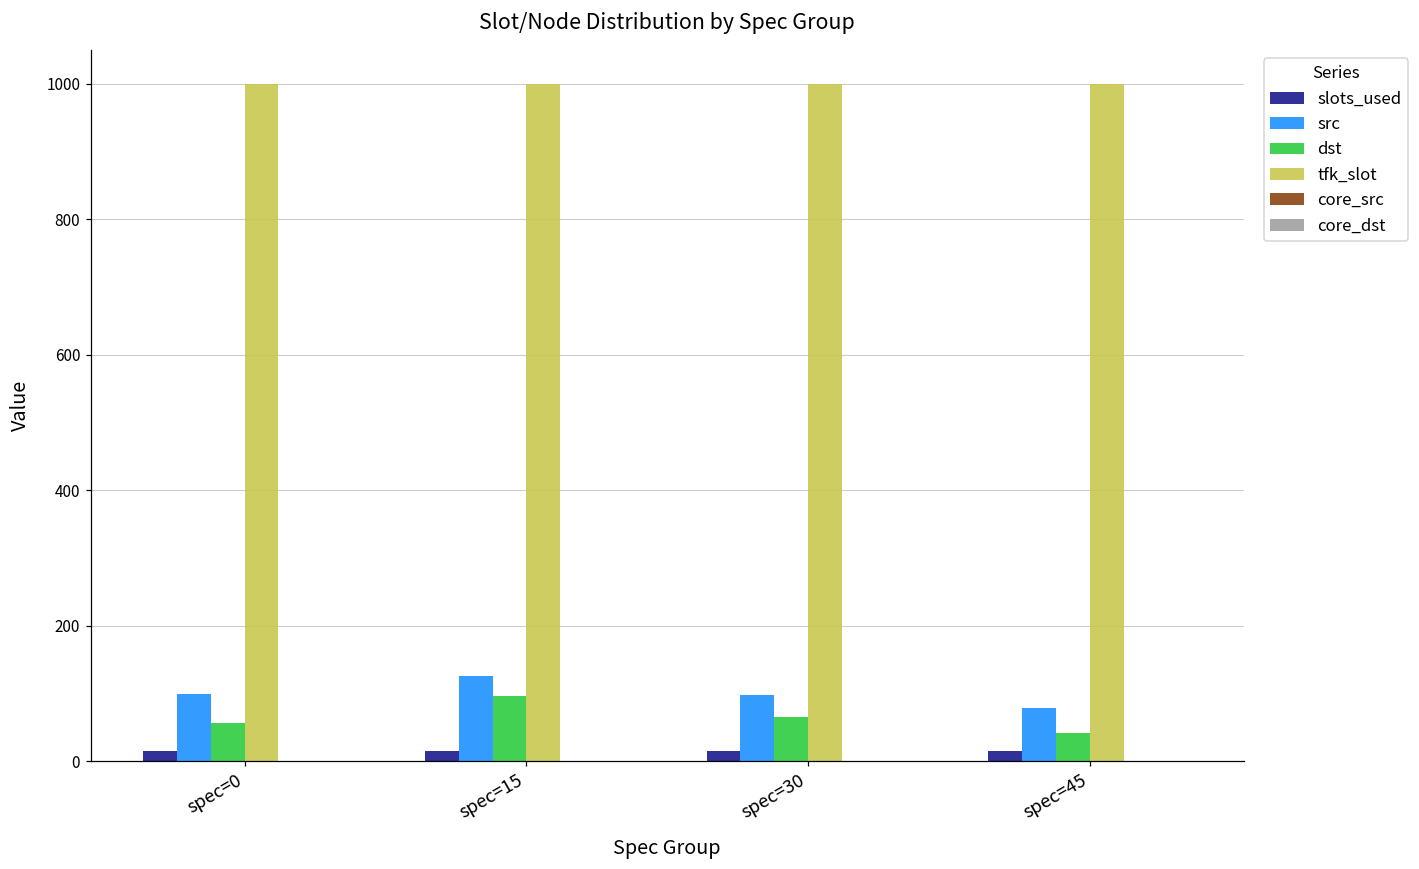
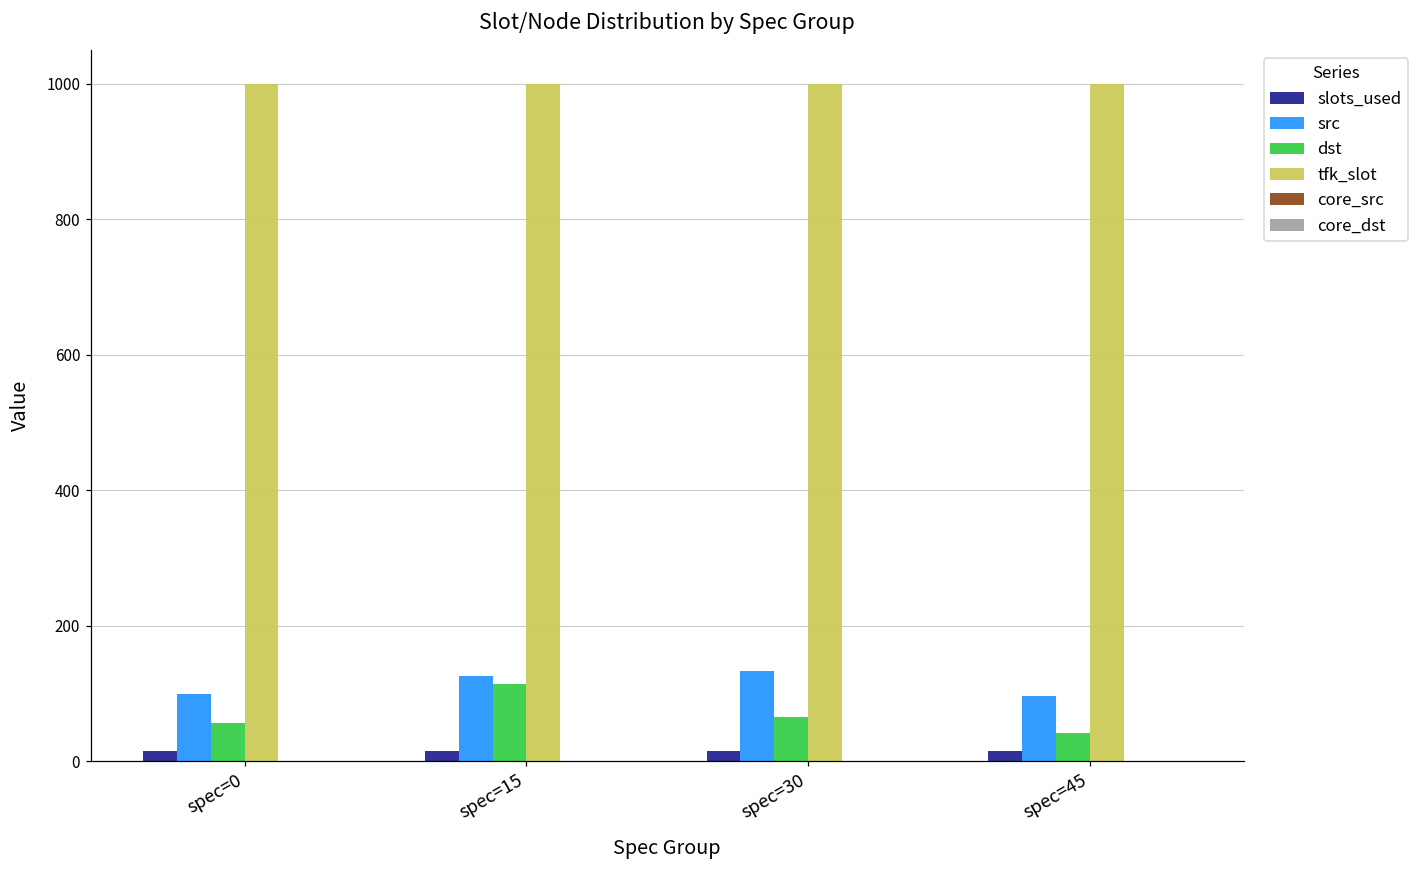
  {
    "slots_used": {
      "spec=0": 20,
      "spec=15": 20,
      "spec=30": 20,
      "spec=45": 20
    },
    "src": {
      "spec=0": 100,
      "spec=15": 130,
-     "spec=30": 100,
-     "spec=45": 80
+     "spec=30": 130,
+     "spec=45": 100
    },
    "dst": {
      "spec=0": 60,
-     "spec=15": 100,
+     "spec=15": 110,
      "spec=30": 70,
      "spec=45": 40
    },
    "tfk_slot": {
      "spec=0": 1000,
      "spec=15": 1000,
      "spec=30": 1000,
      "spec=45": 1000
    },
    "core_src": {
      "spec=0": 0,
      "spec=15": 0,
      "spec=30": 0,
      "spec=45": 0
    },
    "core_dst": {
      "spec=0": 0,
      "spec=15": 0,
      "spec=30": 0,
      "spec=45": 0
    }
  }
